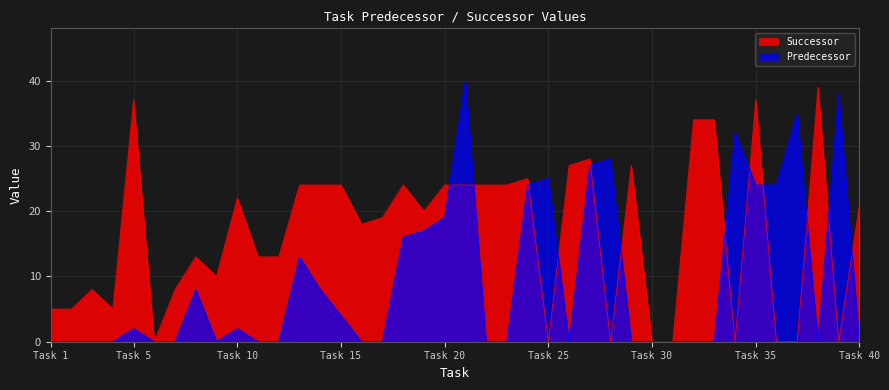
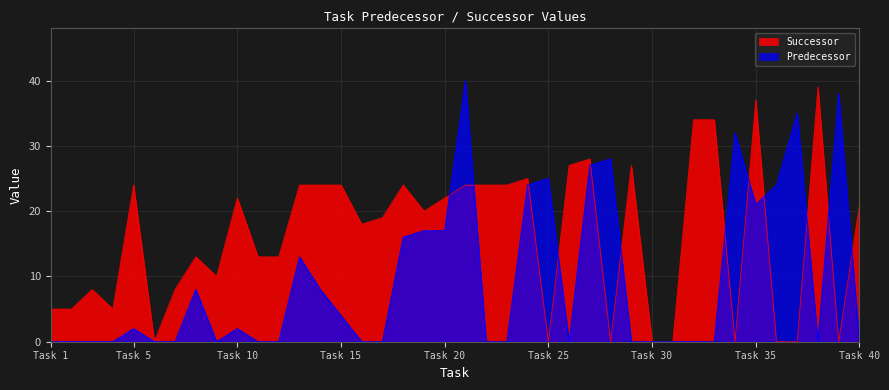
  {
    "Successor": {
      "Task 1": 5,
-     "Task 5": 37,
+     "Task 5": 24,
      "Task 10": 22,
      "Task 15": 24,
-     "Task 20": 24,
+     "Task 20": 22,
      "Task 25": 0,
      "Task 35": 37,
      "Task 40": 21
    },
    "Predecessor": {
      "Task 1": 0,
      "Task 5": 2,
      "Task 10": 2,
      "Task 15": 4,
-     "Task 20": 19,
+     "Task 20": 17,
      "Task 25": 25,
-     "Task 35": 24,
+     "Task 35": 21,
      "Task 40": 0
    }
  }
